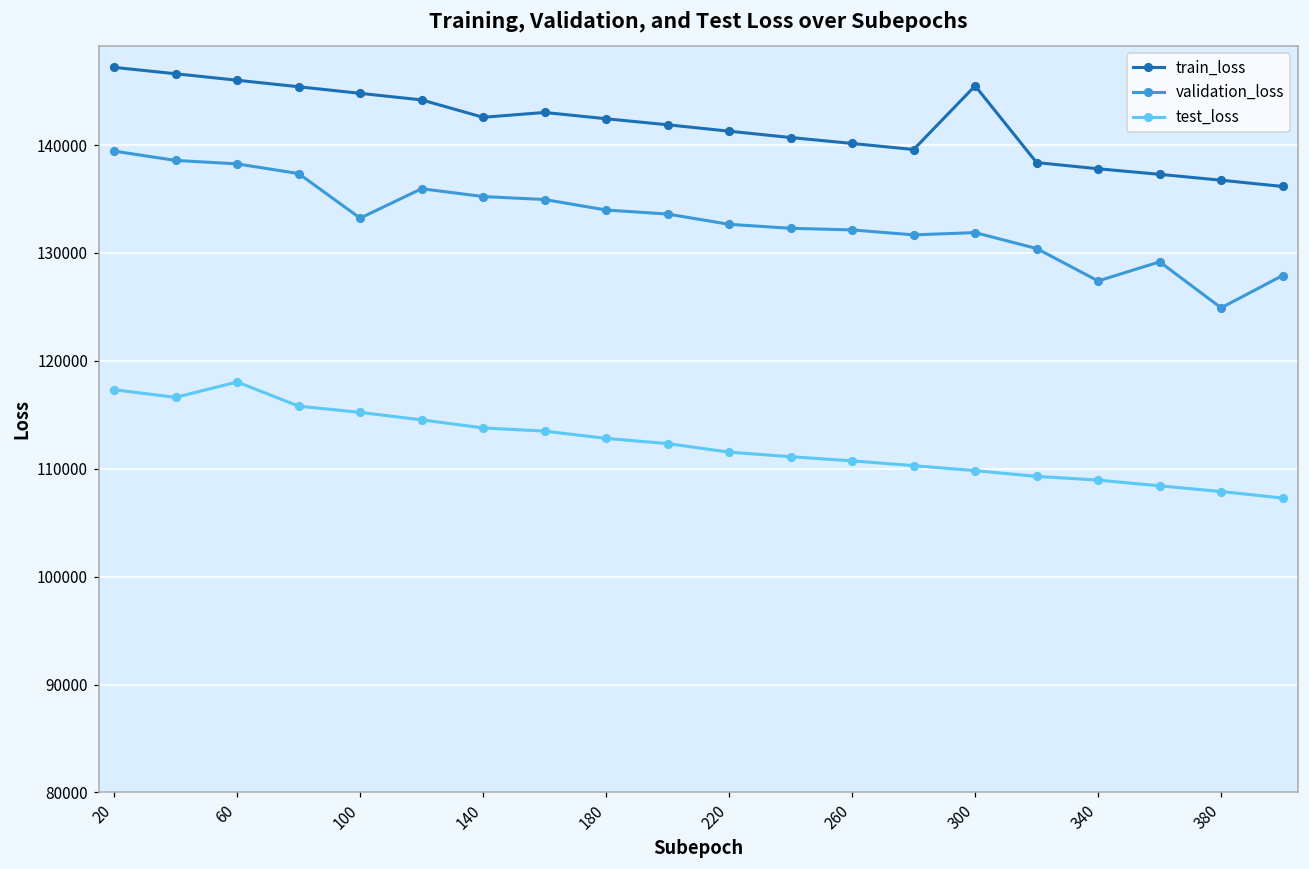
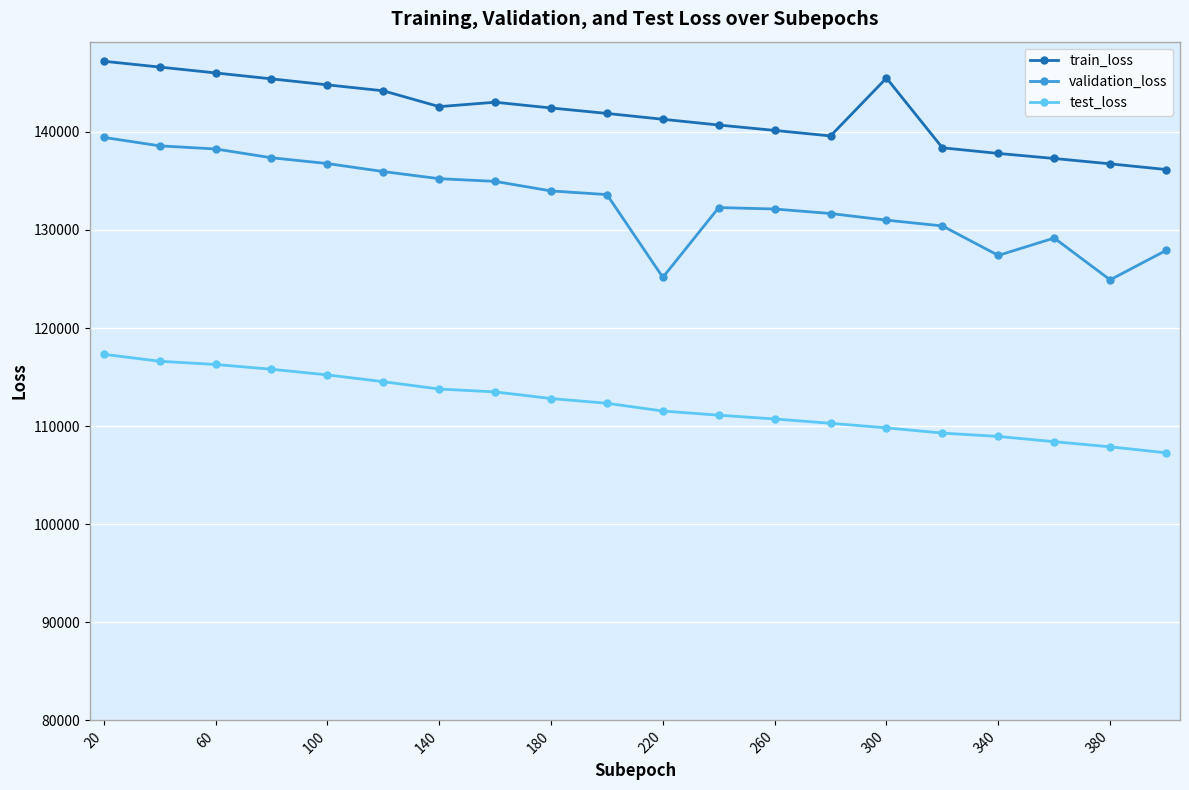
  {
    "train_loss": {
      "20": 147000,
      "60": 146000,
      "100": 145000,
      "140": 143000,
      "180": 142000,
      "220": 141000,
      "260": 140000,
      "300": 145000,
      "340": 138000,
      "380": 137000
    },
    "validation_loss": {
      "20": 139000,
      "60": 138000,
-     "100": 133000,
+     "100": 137000,
      "140": 135000,
      "180": 134000,
-     "220": 133000,
+     "220": 125000,
      "260": 132000,
-     "300": 132000,
+     "300": 131000,
      "340": 127000,
      "380": 125000
    },
    "test_loss": {
      "20": 117000,
-     "60": 118000,
+     "60": 116000,
      "100": 115000,
      "140": 114000,
      "180": 113000,
      "220": 112000,
      "260": 111000,
      "300": 110000,
      "340": 109000,
      "380": 108000
    }
  }
